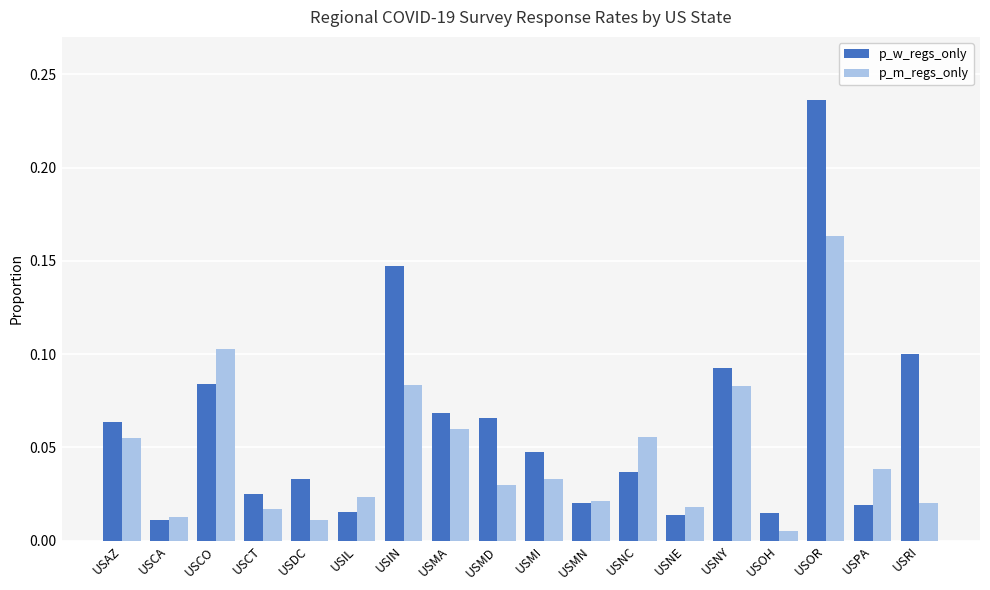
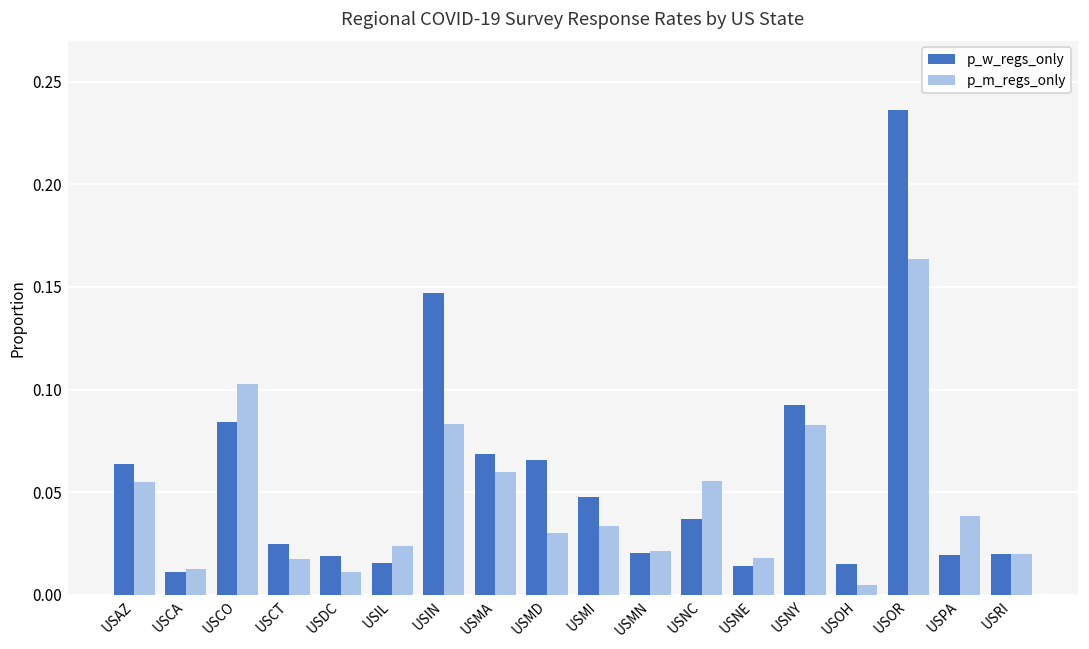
  {
    "p_w_regs_only": {
      "USAZ": 0.063,
      "USCA": 0.011,
      "USCO": 0.084,
      "USCT": 0.025,
-     "USDC": 0.033,
+     "USDC": 0.019,
      "USIL": 0.015,
      "USIN": 0.147,
      "USMA": 0.068,
      "USMD": 0.066,
      "USMI": 0.048,
      "USMN": 0.020,
      "USNC": 0.037,
      "USNE": 0.014,
      "USNY": 0.093,
      "USOH": 0.015,
      "USOR": 0.236,
      "USPA": 0.019,
-     "USRI": 0.10
+     "USRI": 0.02
    },
    "p_m_regs_only": {
      "USAZ": 0.055,
      "USCA": 0.013,
      "USCO": 0.103,
      "USCT": 0.017,
      "USDC": 0.011,
      "USIL": 0.024,
      "USIN": 0.083,
      "USMA": 0.060,
      "USMD": 0.030,
      "USMI": 0.033,
      "USMN": 0.021,
      "USNC": 0.056,
      "USNE": 0.018,
      "USNY": 0.083,
      "USOH": 0.005,
      "USOR": 0.163,
      "USPA": 0.038,
      "USRI": 0.020
    }
  }
